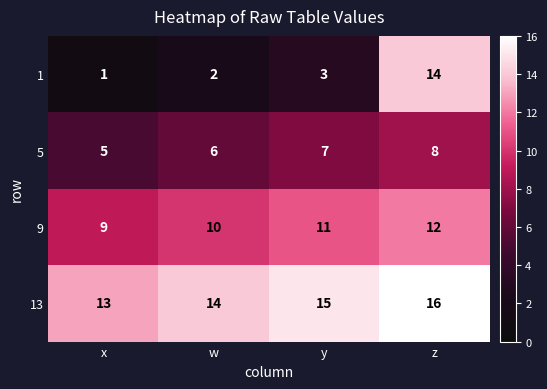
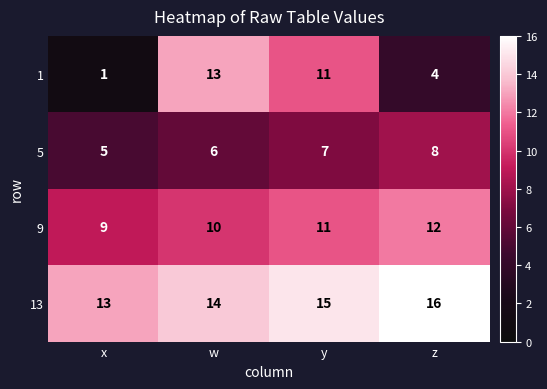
  {
    "1": {
      "x": 1,
-     "w": 2,
-     "y": 3,
-     "z": 14
+     "w": 13,
+     "y": 11,
+     "z": 4
    },
    "5": {
      "x": 5,
      "w": 6,
      "y": 7,
      "z": 8
    },
    "9": {
      "x": 9,
      "w": 10,
      "y": 11,
      "z": 12
    },
    "13": {
      "x": 13,
      "w": 14,
      "y": 15,
      "z": 16
    }
  }
